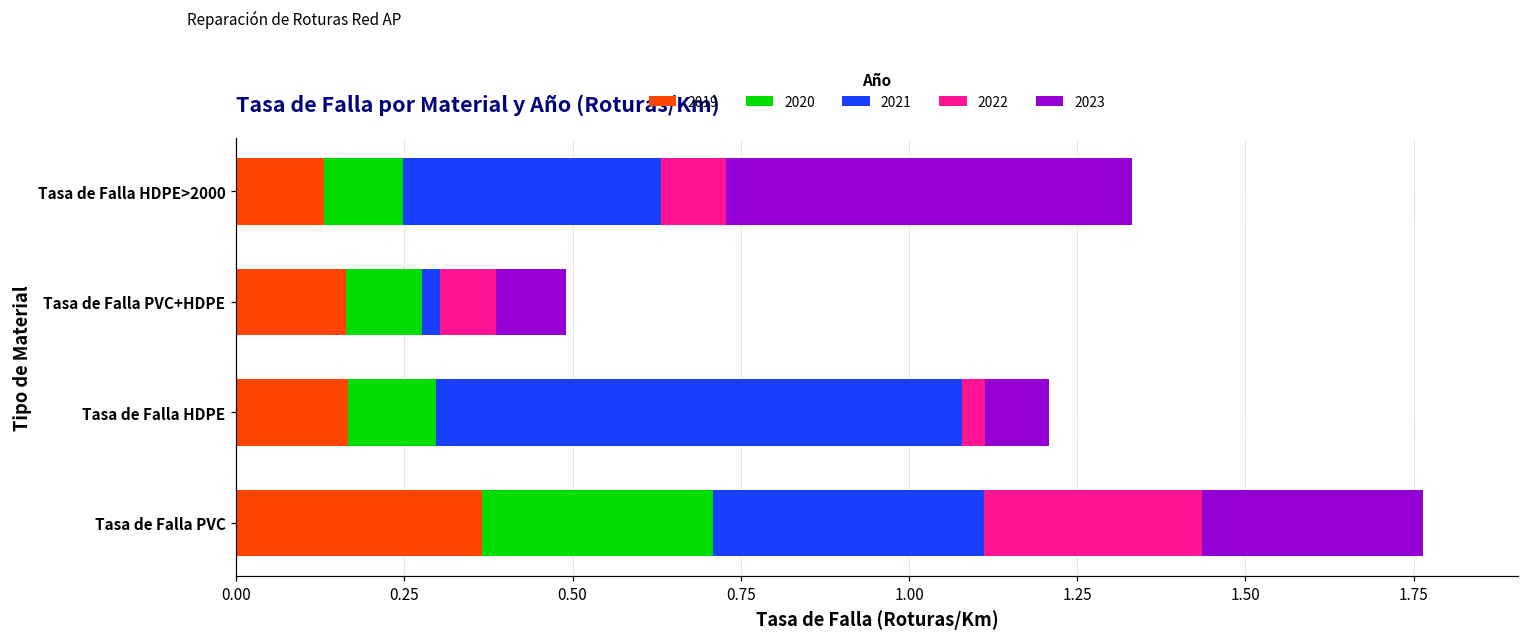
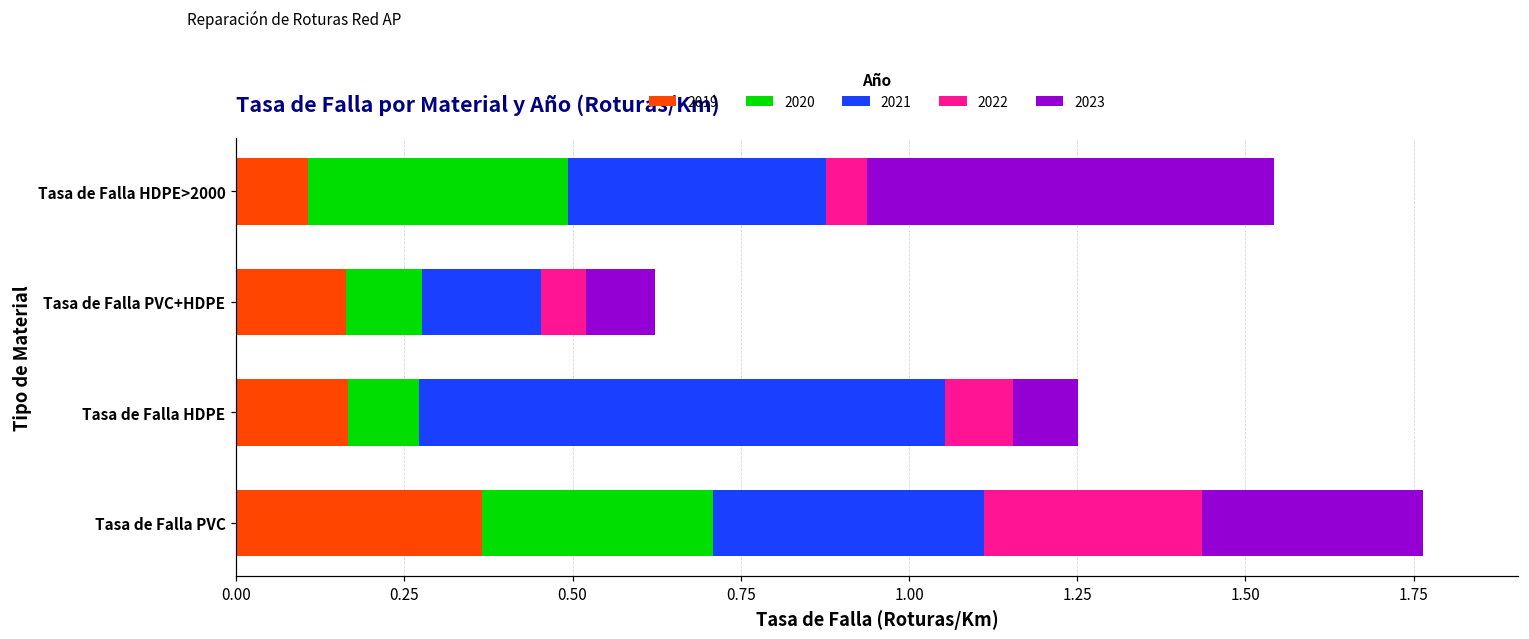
  {
    "2019": {
-     "Tasa de Falla HDPE>2000": 0.13,
+     "Tasa de Falla HDPE>2000": 0.11,
      "Tasa de Falla PVC+HDPE": 0.16,
      "Tasa de Falla HDPE": 0.17,
      "Tasa de Falla PVC": 0.37
    },
    "2020": {
-     "Tasa de Falla HDPE>2000": 0.12,
+     "Tasa de Falla HDPE>2000": 0.39,
      "Tasa de Falla PVC+HDPE": 0.11,
-     "Tasa de Falla HDPE": 0.13,
+     "Tasa de Falla HDPE": 0.10,
      "Tasa de Falla PVC": 0.34
    },
    "2021": {
      "Tasa de Falla HDPE>2000": 0.38,
-     "Tasa de Falla PVC+HDPE": 0.03,
+     "Tasa de Falla PVC+HDPE": 0.18,
      "Tasa de Falla HDPE": 0.78,
      "Tasa de Falla PVC": 0.40
    },
    "2022": {
-     "Tasa de Falla HDPE>2000": 0.10,
-     "Tasa de Falla PVC+HDPE": 0.08,
-     "Tasa de Falla HDPE": 0.03,
+     "Tasa de Falla HDPE>2000": 0.06,
+     "Tasa de Falla PVC+HDPE": 0.07,
+     "Tasa de Falla HDPE": 0.10,
      "Tasa de Falla PVC": 0.32
    },
    "2023": {
      "Tasa de Falla HDPE>2000": 0.60,
      "Tasa de Falla PVC+HDPE": 0.10,
      "Tasa de Falla HDPE": 0.10,
      "Tasa de Falla PVC": 0.33
    }
  }
